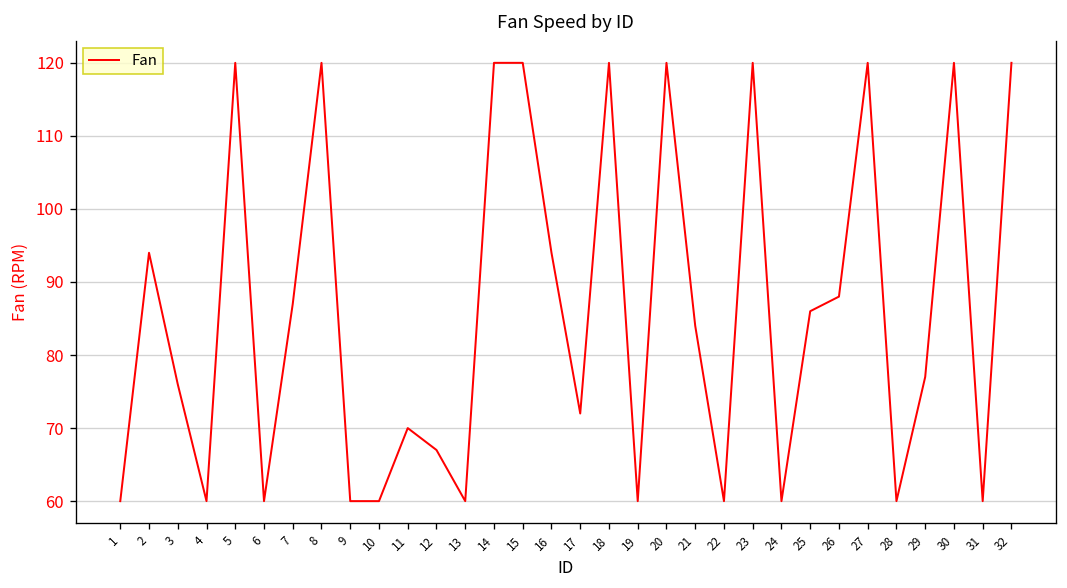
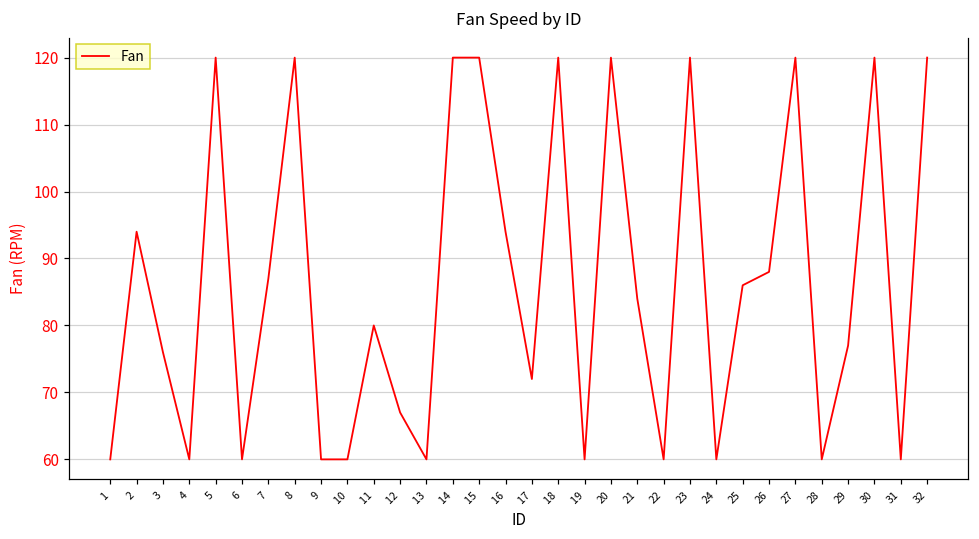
  {
    "1": 60,
    "2": 94,
    "3": 76,
    "4": 60,
    "5": 120,
    "6": 60,
    "7": 87,
    "8": 120,
    "9": 60,
    "10": 60,
-   "11": 70,
+   "11": 80,
    "12": 67,
    "13": 60,
    "14": 120,
    "15": 120,
    "16": 94,
    "17": 72,
    "18": 120,
    "19": 60,
    "20": 120,
    "21": 84,
    "22": 60,
    "23": 120,
    "24": 60,
    "25": 86,
    "26": 88,
    "27": 120,
    "28": 60,
    "29": 77,
    "30": 120,
    "31": 60,
    "32": 120
  }
